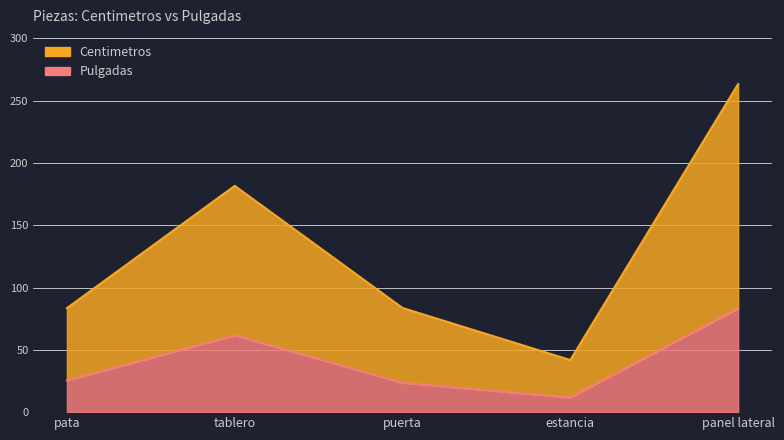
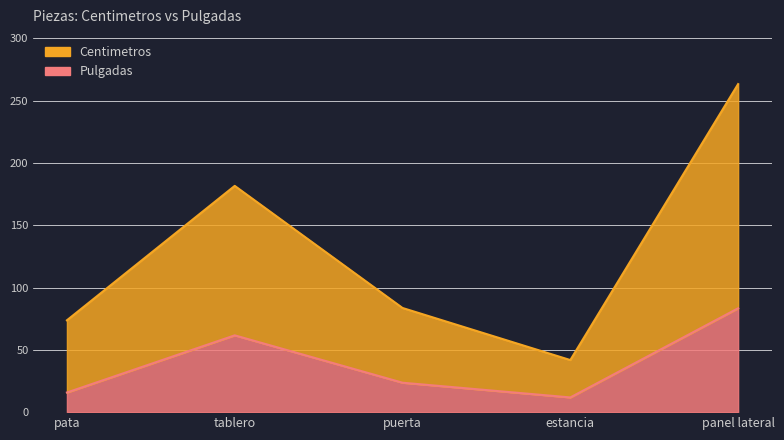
  {
    "Pulgadas": {
-     "pata": 26,
+     "pata": 16,
      "tablero": 62,
      "puerta": 24,
      "estancia": 12,
      "panel lateral": 83
    },
    "Centimetros": {
      "pata": 58,
      "tablero": 120,
      "puerta": 60,
      "estancia": 30,
      "panel lateral": 180
    }
  }
